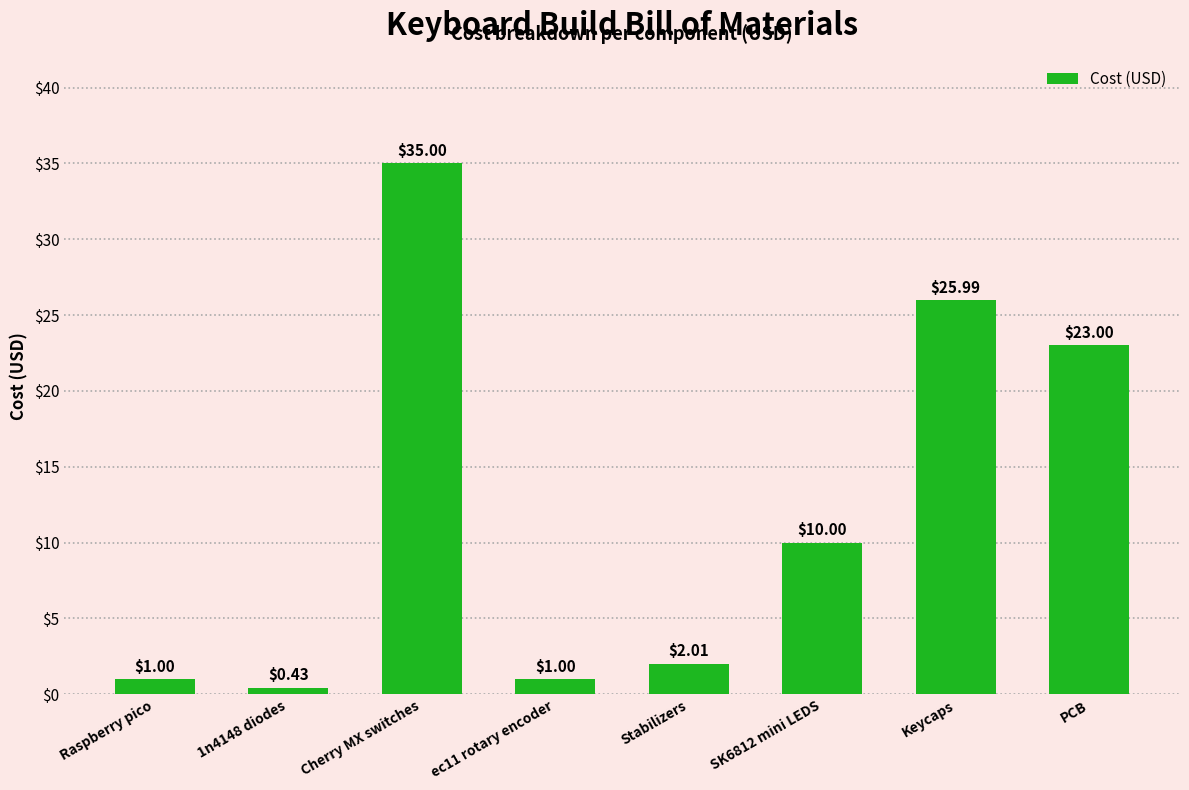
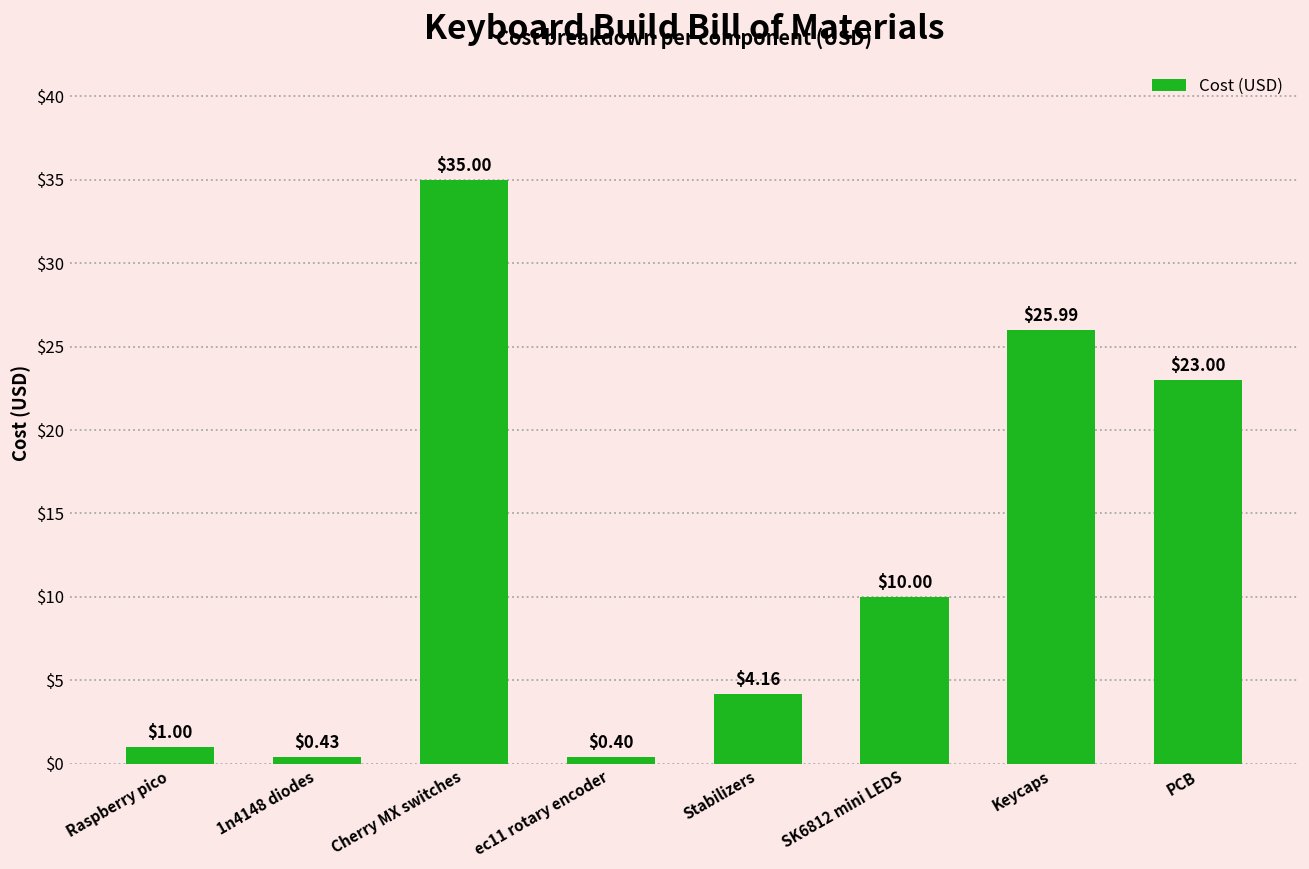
  {
    "Raspberry pico": "$1.00",
    "1n4148 diodes": "$0.43",
    "Cherry MX switches": "$35.00",
-   "ec11 rotary encoder": "$1.00",
-   "Stabilizers": "$2.01",
+   "ec11 rotary encoder": "$0.40",
+   "Stabilizers": "$4.16",
    "SK6812 mini LEDS": "$10.00",
    "Keycaps": "$25.99",
    "PCB": "$23.00"
  }
